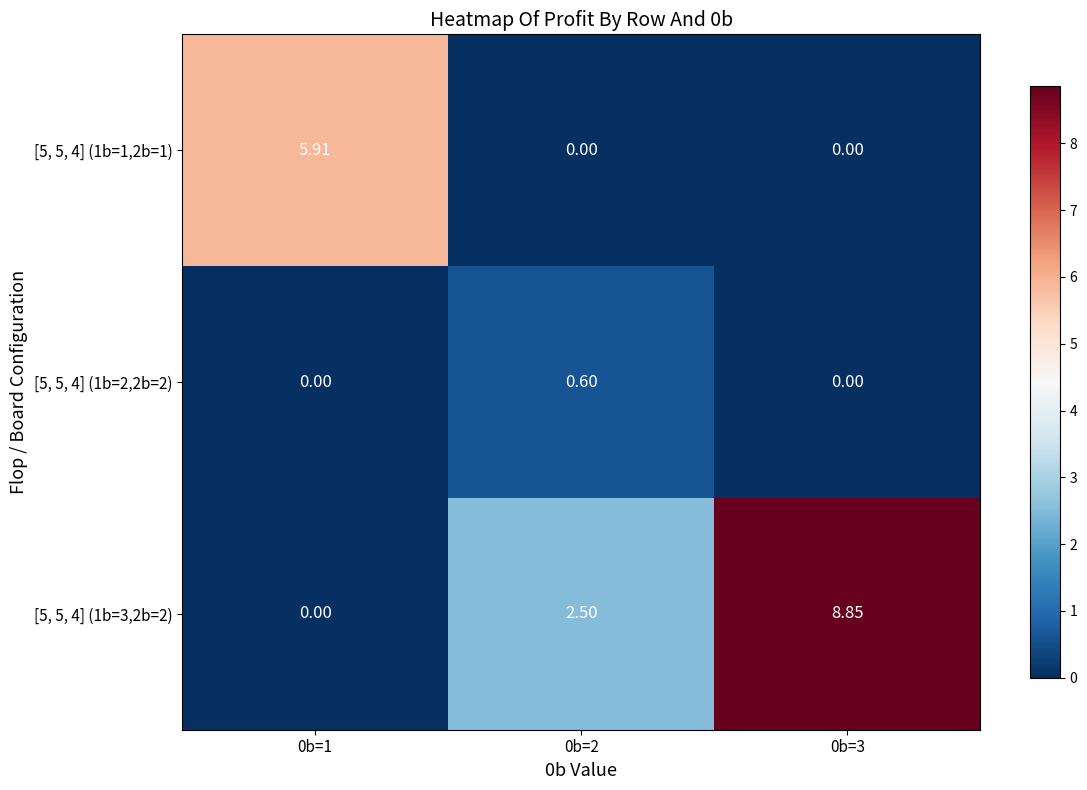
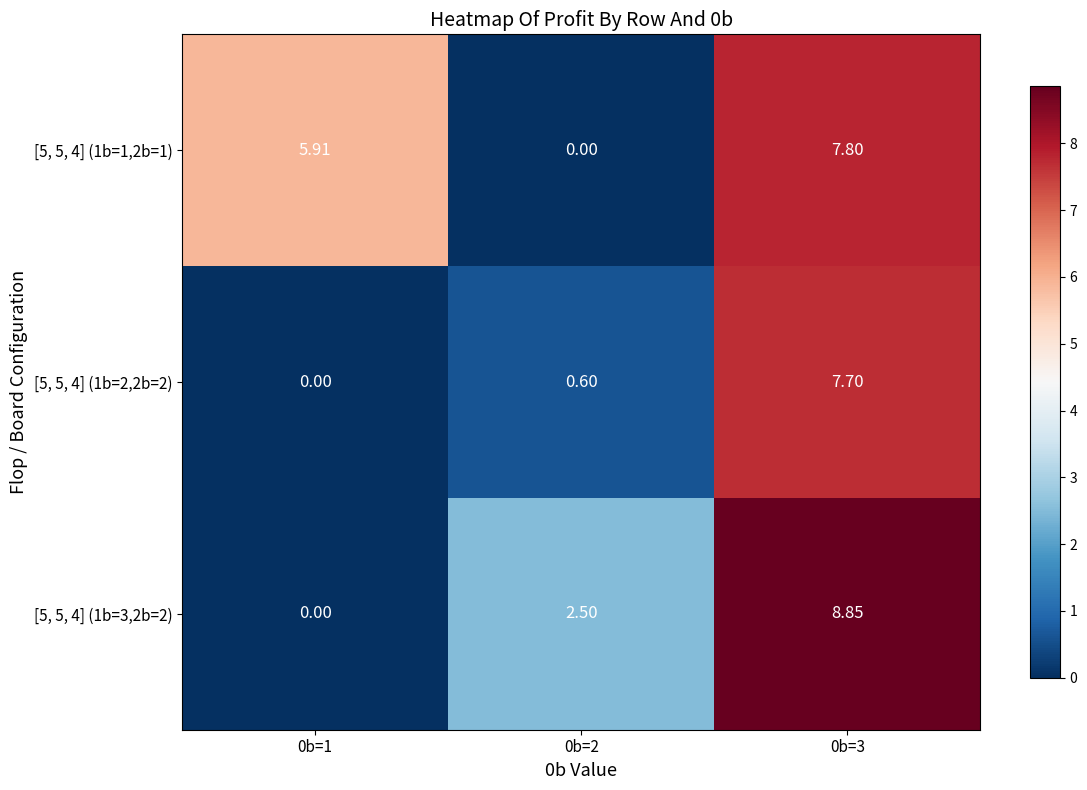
  {
    "[5, 5, 4] (1b=1,2b=1)": {
      "0b=1": 5.91,
      "0b=2": 0.00,
-     "0b=3": 0.00
+     "0b=3": 7.80
    },
    "[5, 5, 4] (1b=2,2b=2)": {
      "0b=1": 0.00,
      "0b=2": 0.60,
-     "0b=3": 0.00
+     "0b=3": 7.70
    },
    "[5, 5, 4] (1b=3,2b=2)": {
      "0b=1": 0.00,
      "0b=2": 2.50,
      "0b=3": 8.85
    }
  }
